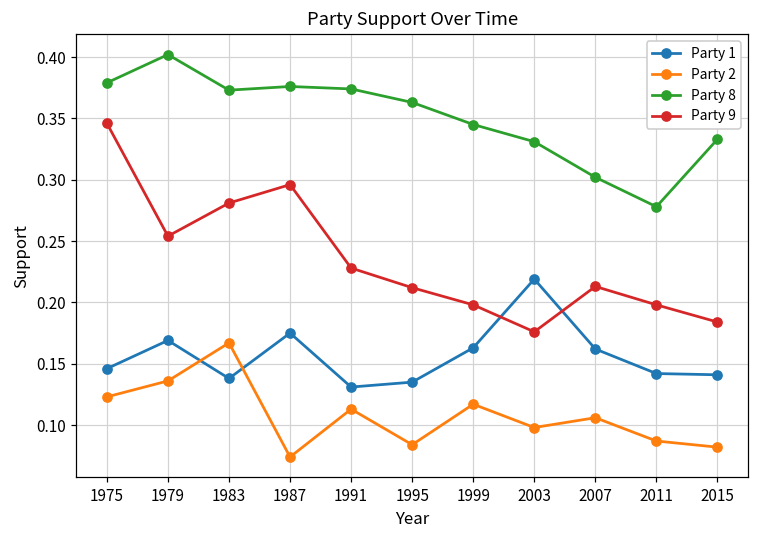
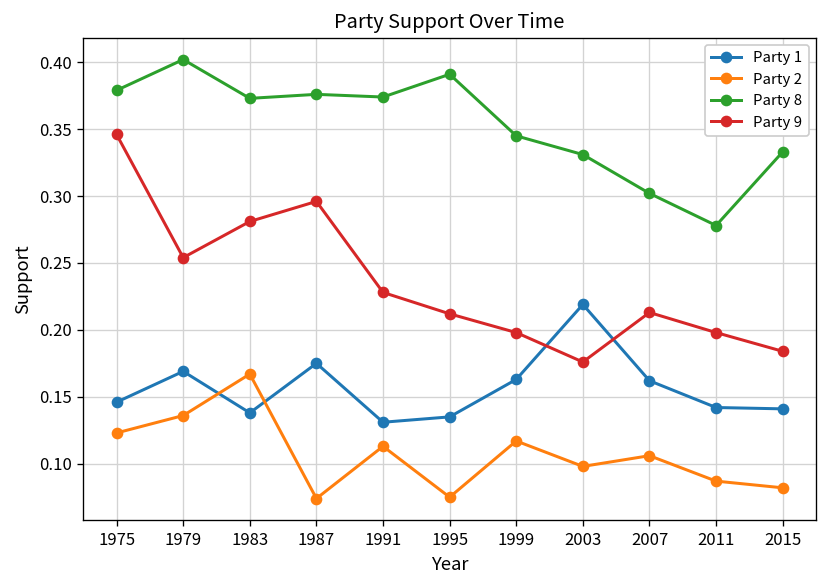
  {
    "Party 1": {
      "1975": 0.146,
      "1979": 0.169,
      "1983": 0.138,
      "1987": 0.175,
      "1991": 0.131,
      "1995": 0.135,
      "1999": 0.163,
      "2003": 0.219,
      "2007": 0.162,
      "2011": 0.142,
      "2015": 0.141
    },
    "Party 2": {
      "1975": 0.123,
      "1979": 0.136,
      "1983": 0.167,
      "1987": 0.074,
      "1991": 0.113,
-     "1995": 0.084,
+     "1995": 0.075,
      "1999": 0.117,
      "2003": 0.098,
      "2007": 0.106,
      "2011": 0.087,
      "2015": 0.082
    },
    "Party 8": {
      "1975": 0.379,
      "1979": 0.402,
      "1983": 0.373,
      "1987": 0.376,
      "1991": 0.374,
-     "1995": 0.363,
+     "1995": 0.391,
      "1999": 0.345,
      "2003": 0.331,
      "2007": 0.302,
      "2011": 0.278,
      "2015": 0.333
    },
    "Party 9": {
      "1975": 0.346,
      "1979": 0.254,
      "1983": 0.281,
      "1987": 0.296,
      "1991": 0.228,
      "1995": 0.212,
      "1999": 0.198,
      "2003": 0.176,
      "2007": 0.213,
      "2011": 0.198,
      "2015": 0.184
    }
  }
